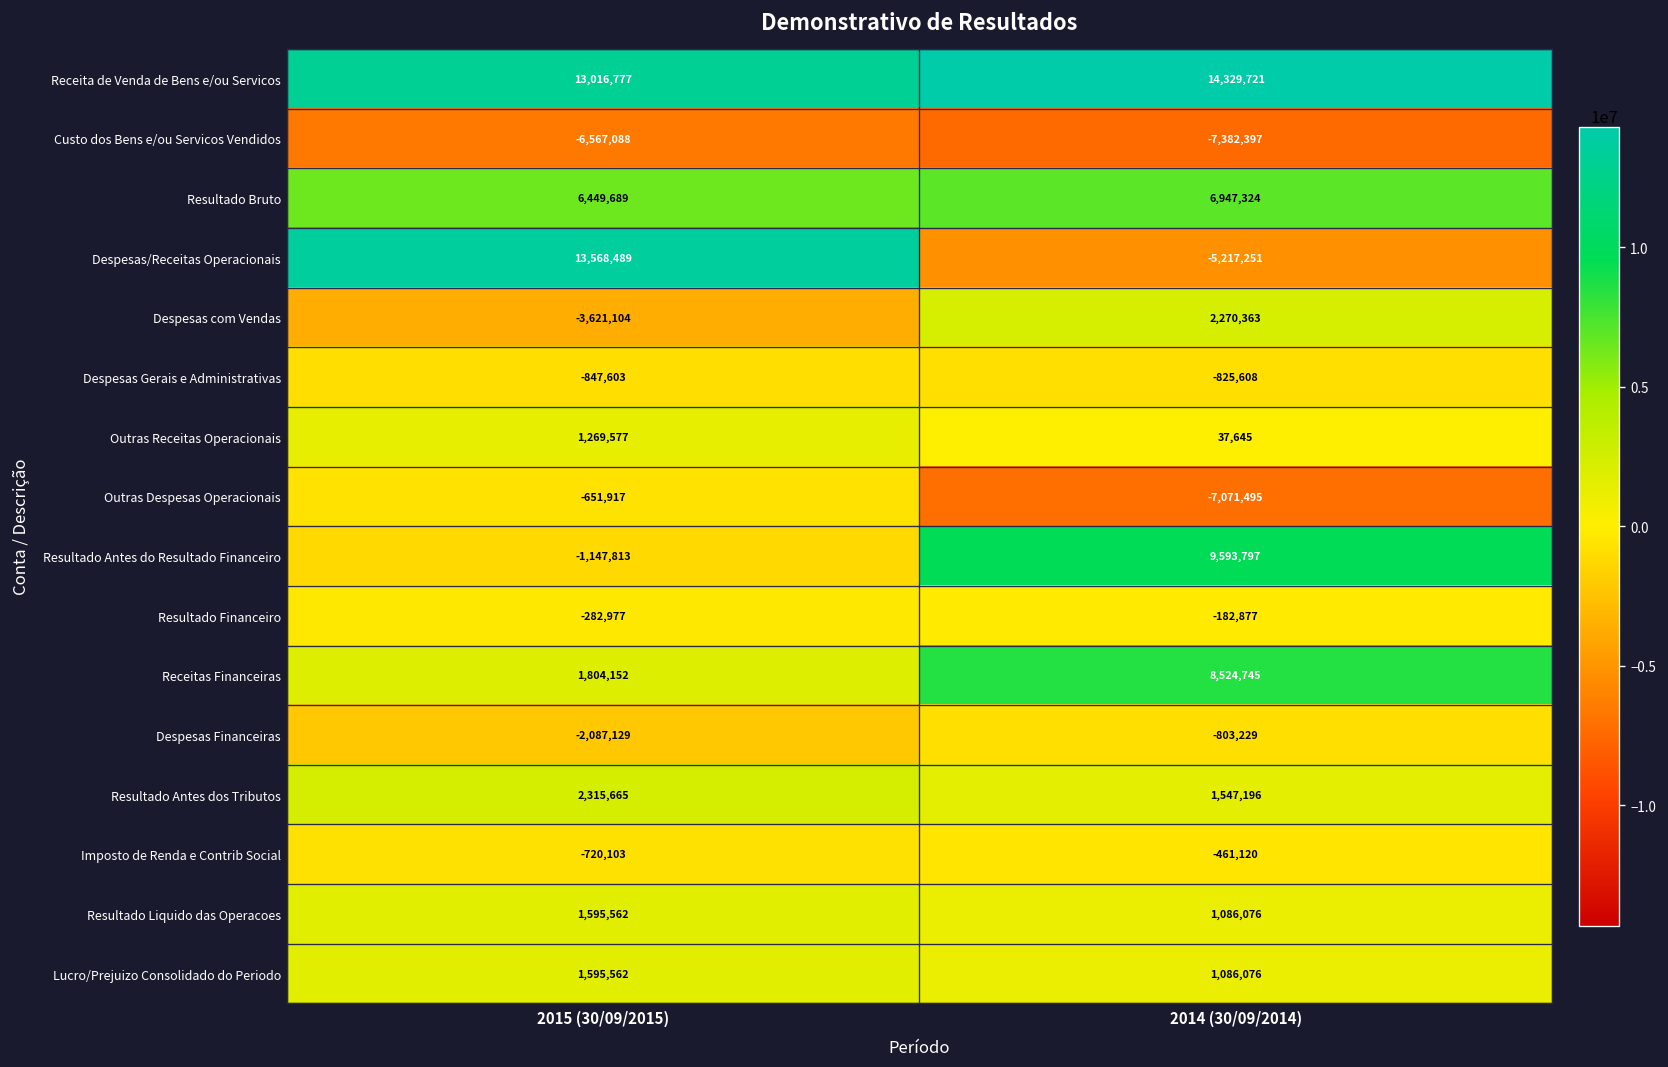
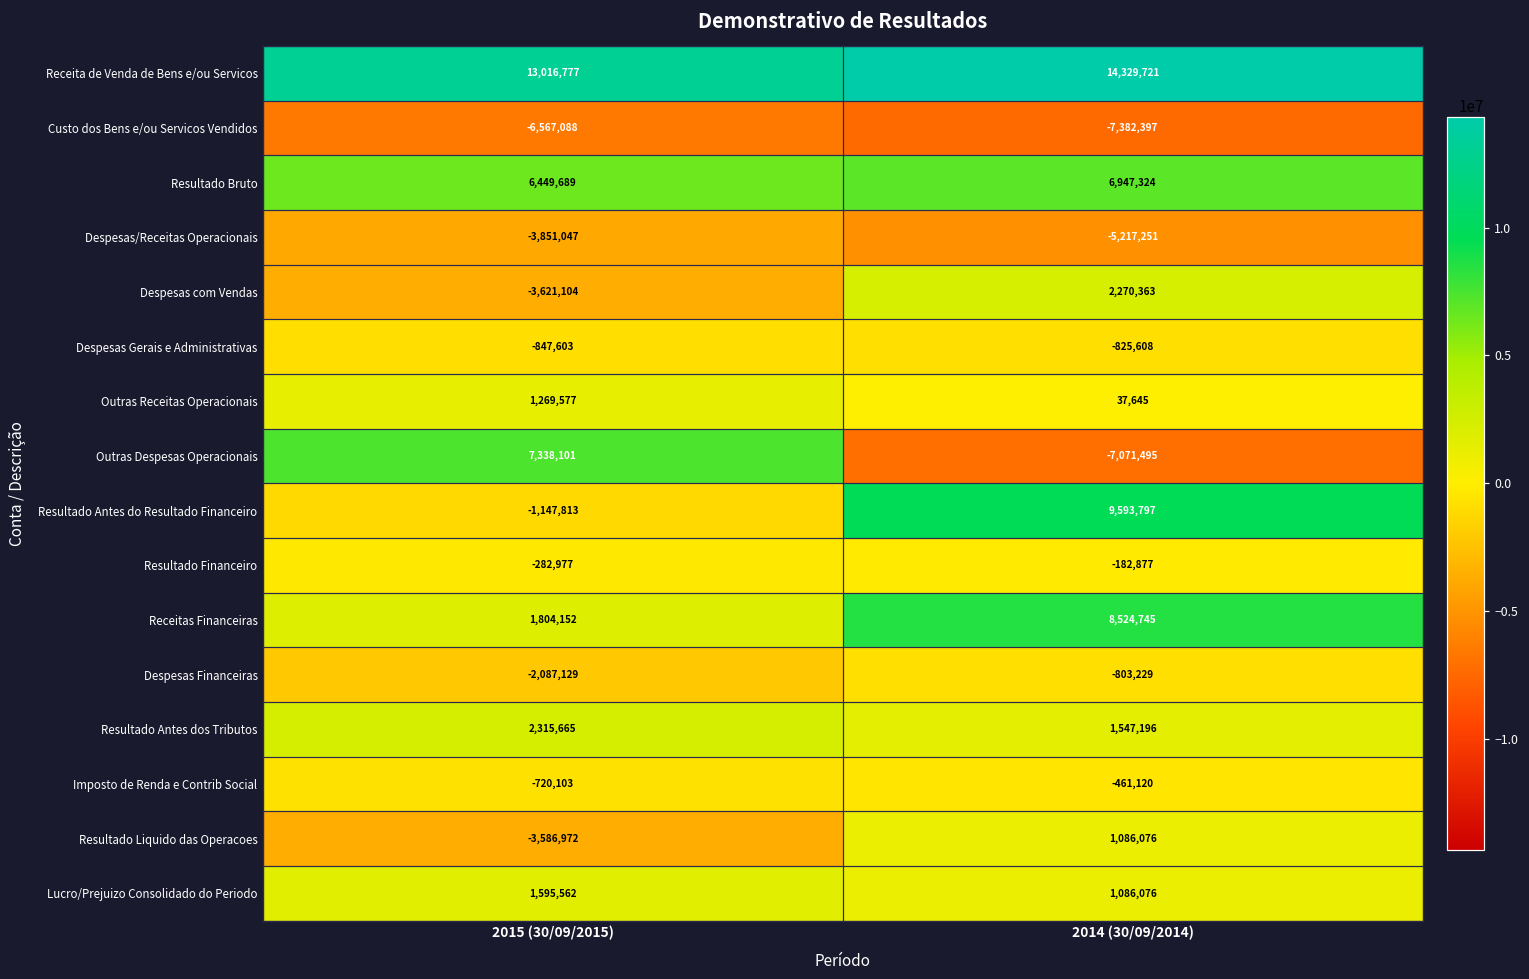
  {
    "Receita de Venda de Bens e/ou Servicos": {
      "2015 (30/09/2015)": "13,016,777",
      "2014 (30/09/2014)": "14,329,721"
    },
    "Custo dos Bens e/ou Servicos Vendidos": {
      "2015 (30/09/2015)": "-6,567,088",
      "2014 (30/09/2014)": "-7,382,397"
    },
    "Resultado Bruto": {
      "2015 (30/09/2015)": "6,449,689",
      "2014 (30/09/2014)": "6,947,324"
    },
    "Despesas/Receitas Operacionais": {
-     "2015 (30/09/2015)": "13,568,489",
+     "2015 (30/09/2015)": "-3,851,047",
      "2014 (30/09/2014)": "-5,217,251"
    },
    "Despesas com Vendas": {
      "2015 (30/09/2015)": "-3,621,104",
      "2014 (30/09/2014)": "2,270,363"
    },
    "Despesas Gerais e Administrativas": {
      "2015 (30/09/2015)": "-847,603",
      "2014 (30/09/2014)": "-825,608"
    },
    "Outras Receitas Operacionais": {
      "2015 (30/09/2015)": "1,269,577",
      "2014 (30/09/2014)": "37,645"
    },
    "Outras Despesas Operacionais": {
-     "2015 (30/09/2015)": "-651,917",
+     "2015 (30/09/2015)": "7,338,101",
      "2014 (30/09/2014)": "-7,071,495"
    },
    "Resultado Antes do Resultado Financeiro": {
      "2015 (30/09/2015)": "-1,147,813",
      "2014 (30/09/2014)": "9,593,797"
    },
    "Resultado Financeiro": {
      "2015 (30/09/2015)": "-282,977",
      "2014 (30/09/2014)": "-182,877"
    },
    "Receitas Financeiras": {
      "2015 (30/09/2015)": "1,804,152",
      "2014 (30/09/2014)": "8,524,745"
    },
    "Despesas Financeiras": {
      "2015 (30/09/2015)": "-2,087,129",
      "2014 (30/09/2014)": "-803,229"
    },
    "Resultado Antes dos Tributos": {
      "2015 (30/09/2015)": "2,315,665",
      "2014 (30/09/2014)": "1,547,196"
    },
    "Imposto de Renda e Contrib Social": {
      "2015 (30/09/2015)": "-720,103",
      "2014 (30/09/2014)": "-461,120"
    },
    "Resultado Liquido das Operacoes": {
-     "2015 (30/09/2015)": "1,595,562",
+     "2015 (30/09/2015)": "-3,586,972",
      "2014 (30/09/2014)": "1,086,076"
    },
    "Lucro/Prejuizo Consolidado do Periodo": {
      "2015 (30/09/2015)": "1,595,562",
      "2014 (30/09/2014)": "1,086,076"
    }
  }
